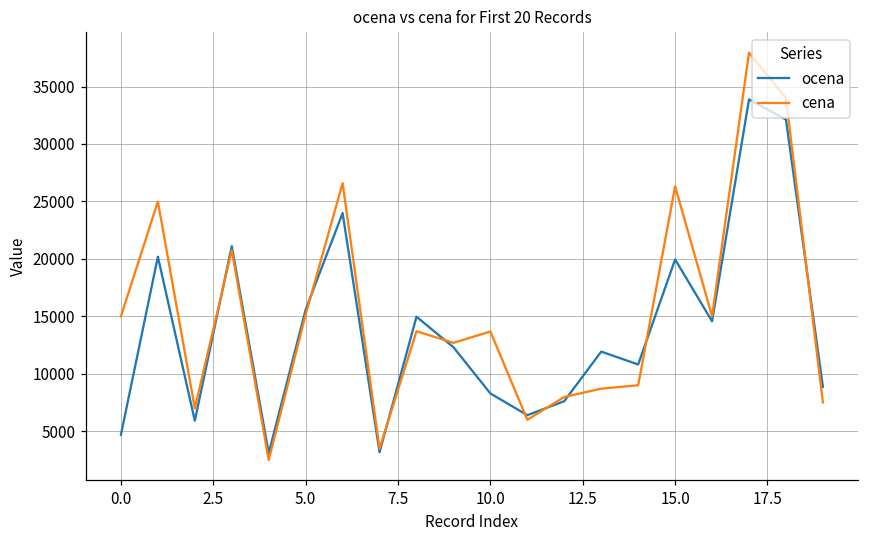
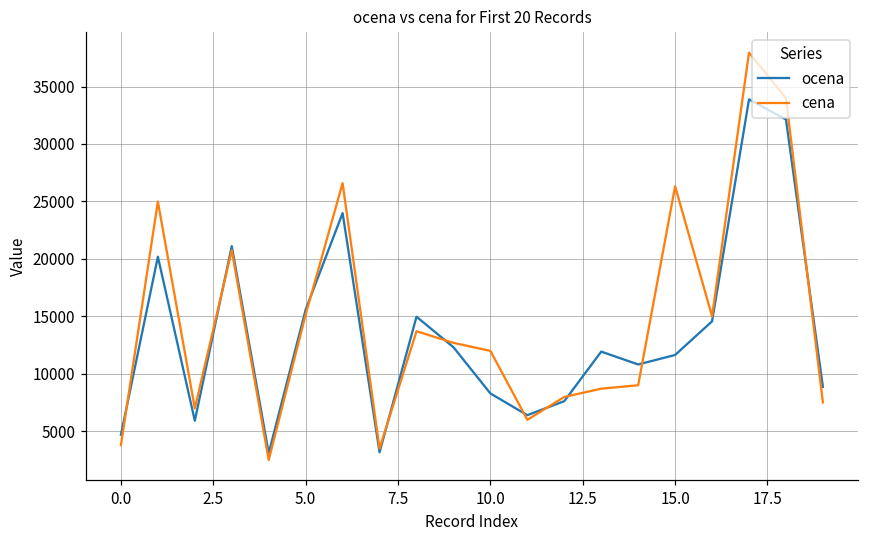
  {
    "ocena": {
      "0.0": 4700,
      "5.0": 15600,
      "10.0": 8300,
-     "15.0": 19900
+     "15.0": 11600
    },
    "cena": {
-     "0.0": 15000,
+     "0.0": 3800,
      "5.0": 15200,
-     "10.0": 13700,
+     "10.0": 12000,
      "15.0": 26300
    }
  }
